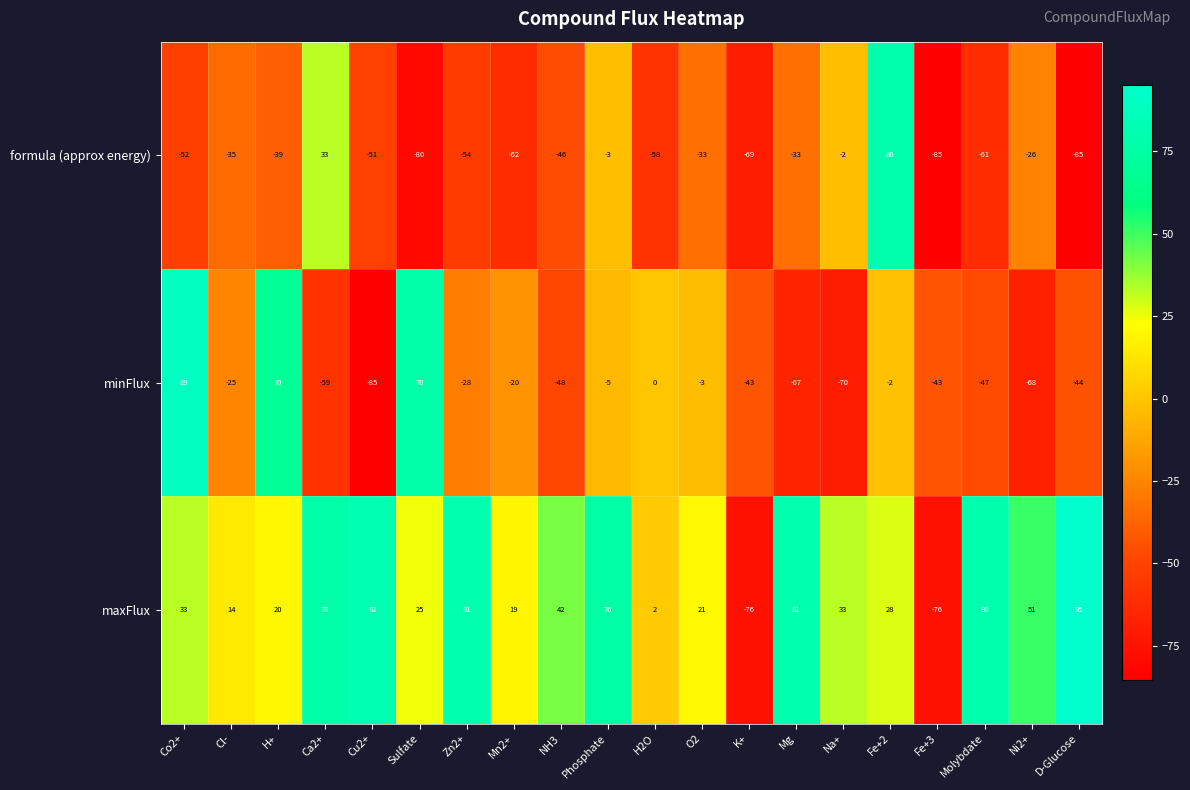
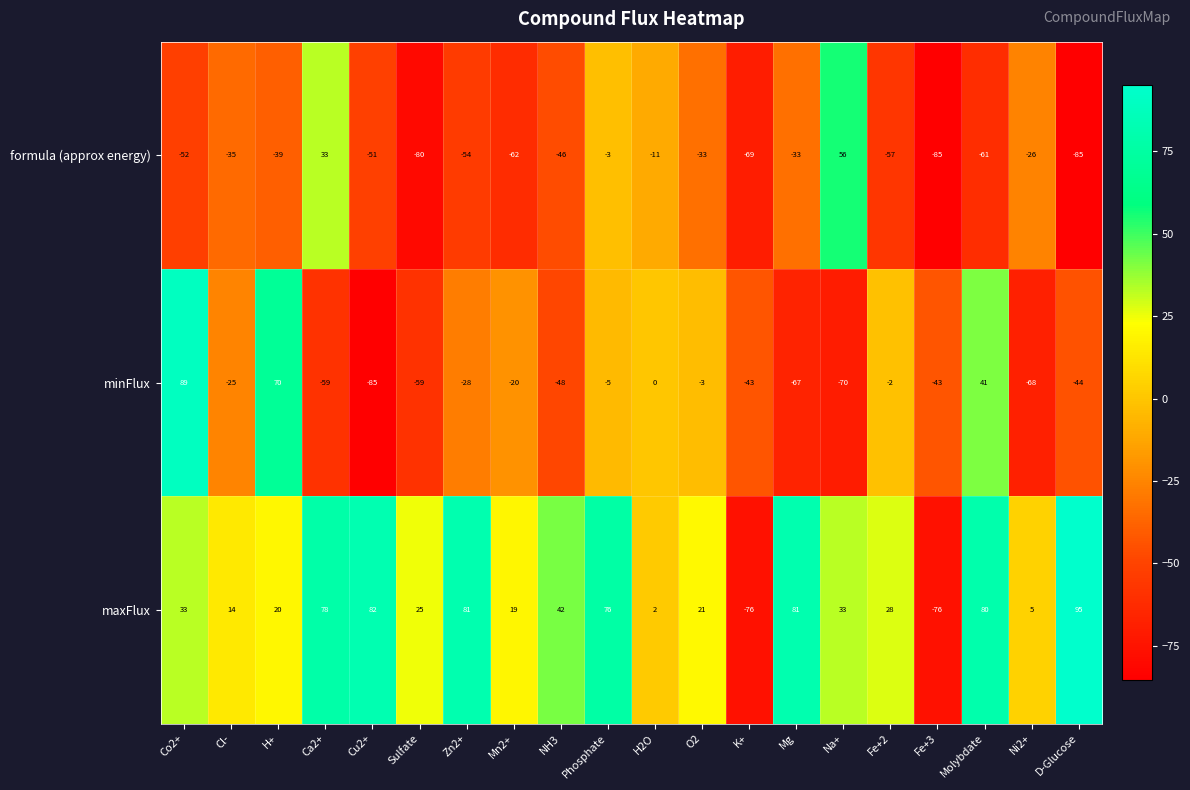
  {
    "formula (approx energy)": {
      "Co2+": -52,
      "Cl-": -35,
      "H+": -39,
      "Ca2+": 33,
      "Cu2+": -51,
      "Sulfate": -80,
      "Zn2+": -54,
      "Mn2+": -62,
      "NH3": -46,
      "Phosphate": -3,
-     "H2O": -58,
+     "H2O": -11,
      "O2": -33,
      "K+": -69,
      "Mg": -33,
-     "Na+": -2,
-     "Fe+2": 80,
+     "Na+": 56,
+     "Fe+2": -57,
      "Fe+3": -85,
      "Molybdate": -61,
      "Ni2+": -26,
      "D-Glucose": -85
    },
    "minFlux": {
      "Co2+": 89,
      "Cl-": -25,
      "H+": 70,
      "Ca2+": -59,
      "Cu2+": -85,
-     "Sulfate": 78,
+     "Sulfate": -59,
      "Zn2+": -28,
      "Mn2+": -20,
      "NH3": -48,
      "Phosphate": -5,
      "H2O": 0,
      "O2": -3,
      "K+": -43,
      "Mg": -67,
      "Na+": -70,
      "Fe+2": -2,
      "Fe+3": -43,
-     "Molybdate": -47,
+     "Molybdate": 41,
      "Ni2+": -68,
      "D-Glucose": -44
    },
    "maxFlux": {
      "Co2+": 33,
      "Cl-": 14,
      "H+": 20,
      "Ca2+": 78,
      "Cu2+": 82,
      "Sulfate": 25,
      "Zn2+": 81,
      "Mn2+": 19,
      "NH3": 42,
      "Phosphate": 76,
      "H2O": 2,
      "O2": 21,
      "K+": -76,
      "Mg": 81,
      "Na+": 33,
      "Fe+2": 28,
      "Fe+3": -76,
      "Molybdate": 80,
-     "Ni2+": 51,
+     "Ni2+": 5,
      "D-Glucose": 95
    }
  }
